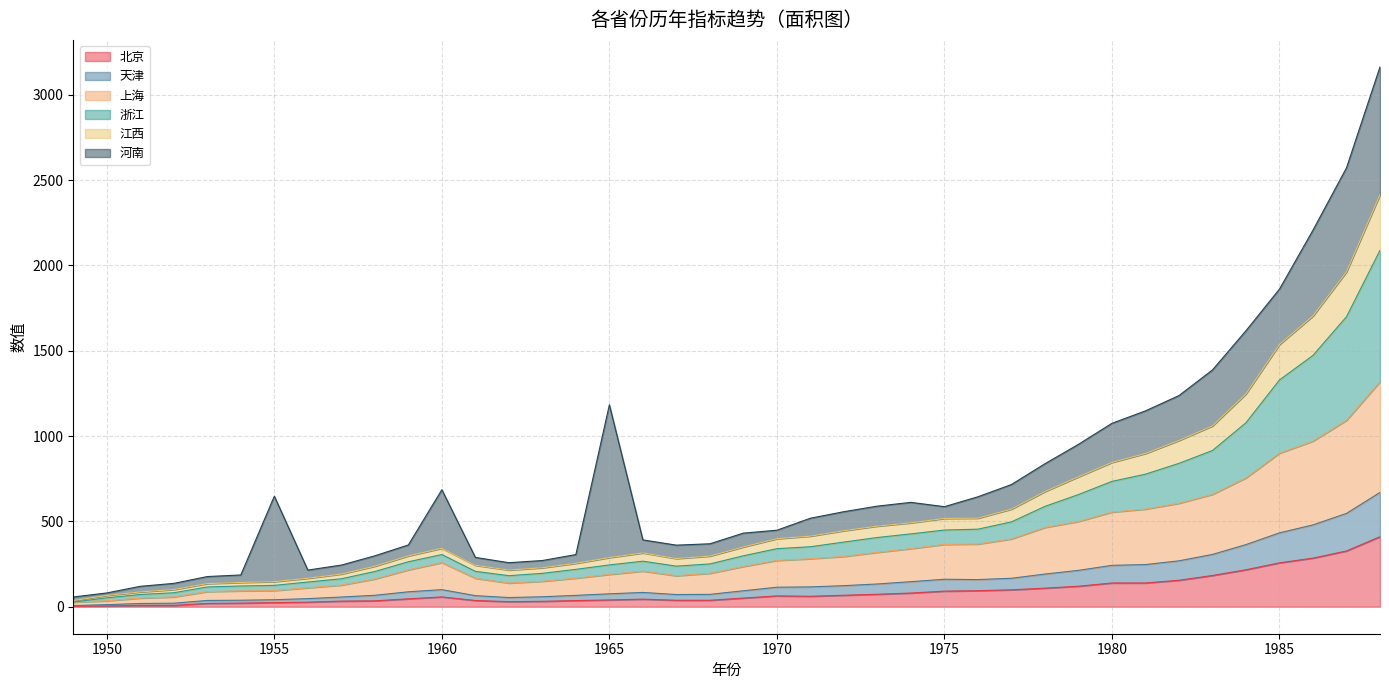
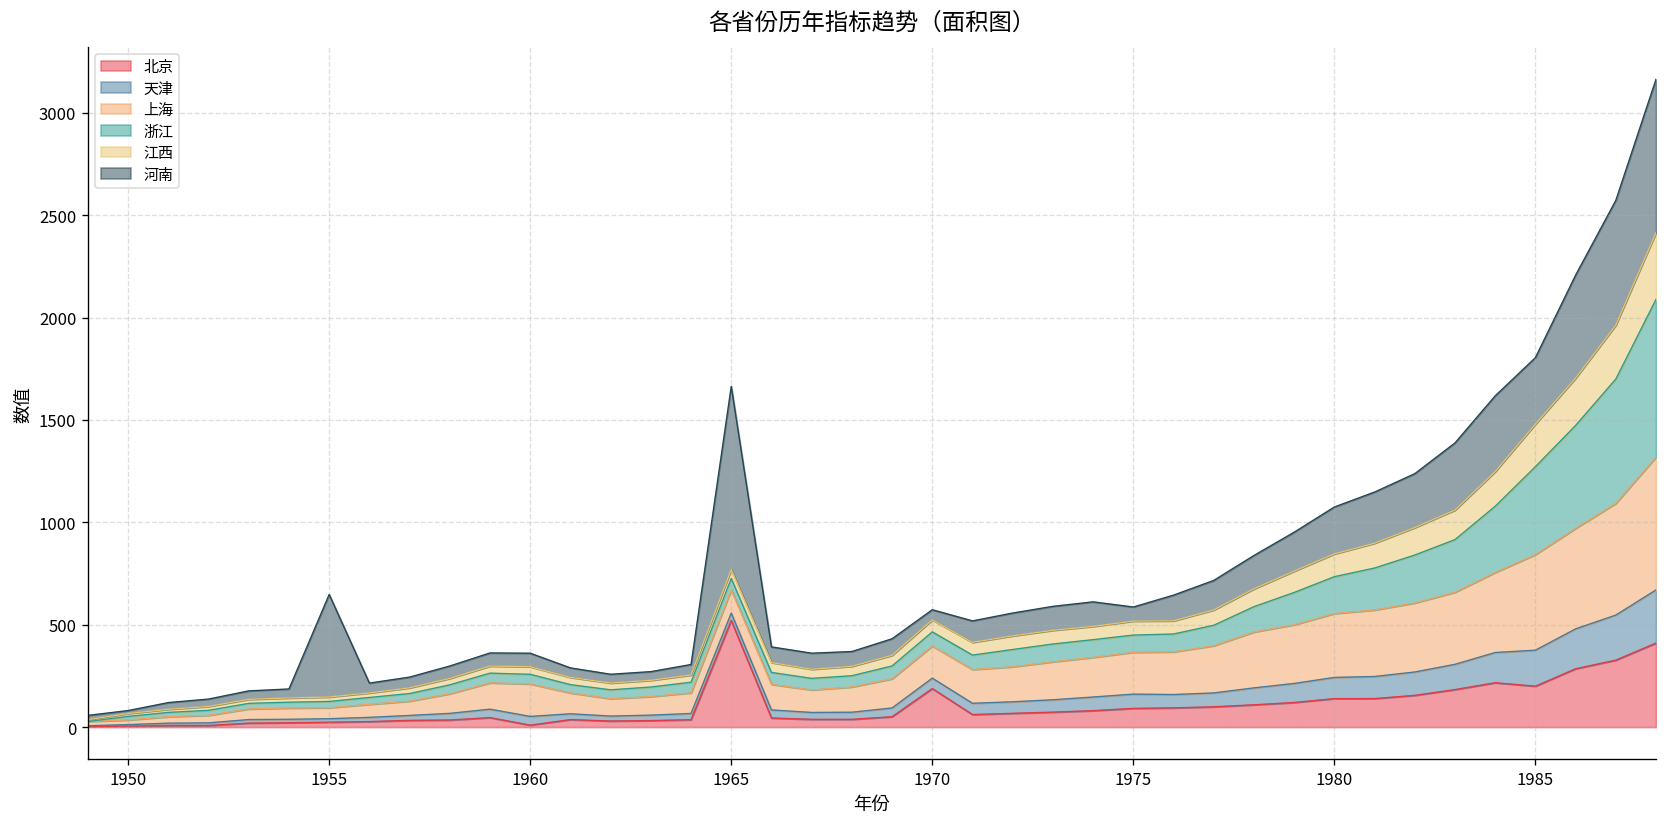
  {
    "北京": {
      "1955": 20,
-     "1960": 60,
-     "1965": 40,
-     "1970": 60,
+     "1960": 10,
+     "1965": 520,
+     "1970": 190,
      "1975": 90,
      "1980": 140,
-     "1985": 260
+     "1985": 200
    },
    "河南": {
      "1955": 500,
-     "1960": 340,
+     "1960": 70,
      "1965": 900,
      "1970": 50,
      "1975": 70,
      "1980": 230,
      "1985": 320
    }
  }
